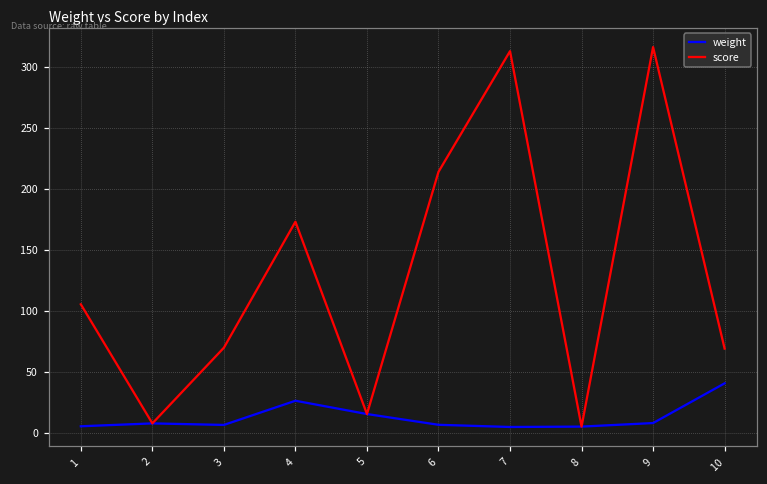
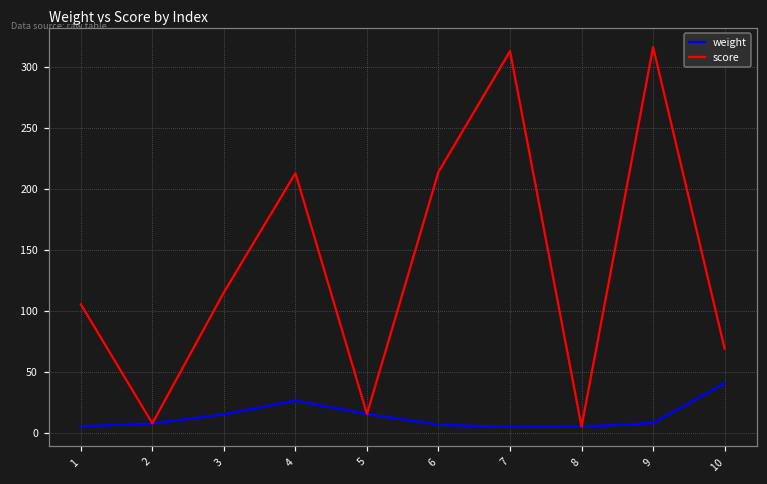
  {
    "weight": {
      "1": 6,
-     "3": 7,
+     "3": 16,
      "4": 27,
      "6": 7,
      "7": 5,
      "9": 8,
      "10": 41
    },
    "score": {
      "1": 106,
-     "3": 70,
-     "4": 173,
+     "3": 116,
+     "4": 213,
      "6": 214,
      "7": 313,
      "9": 317,
      "10": 70
    }
  }
